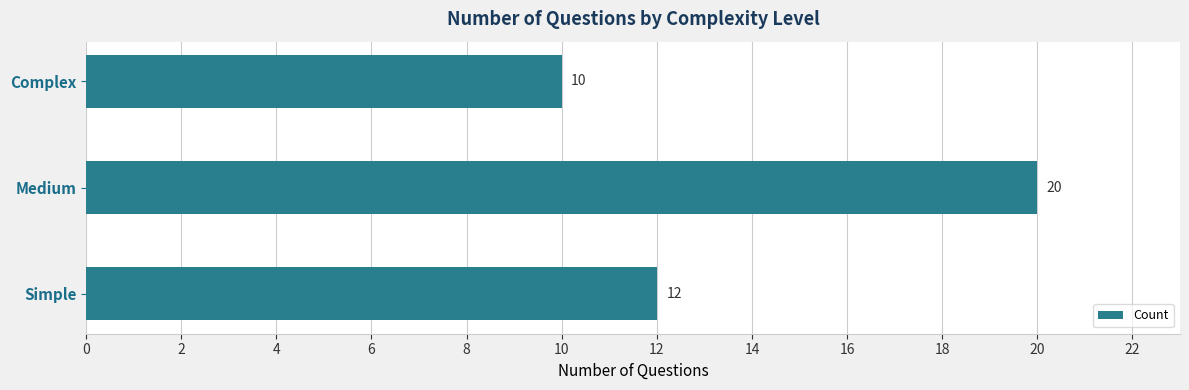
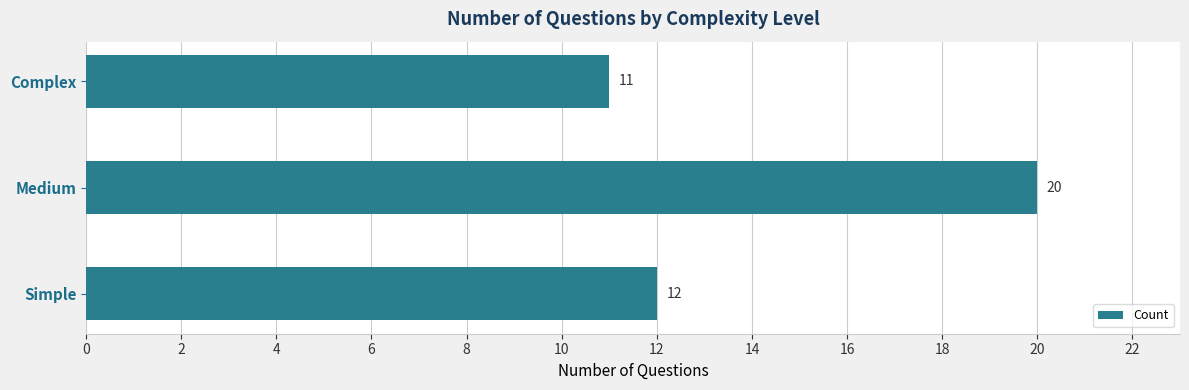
  {
-   "Complex": 10,
+   "Complex": 11,
    "Medium": 20,
    "Simple": 12
  }
